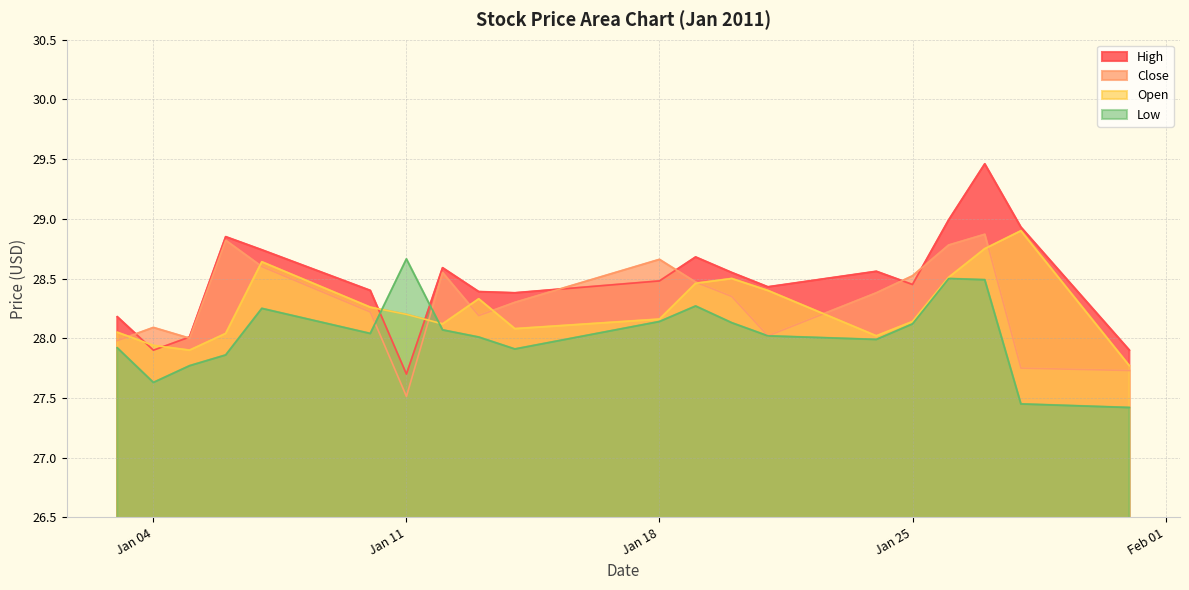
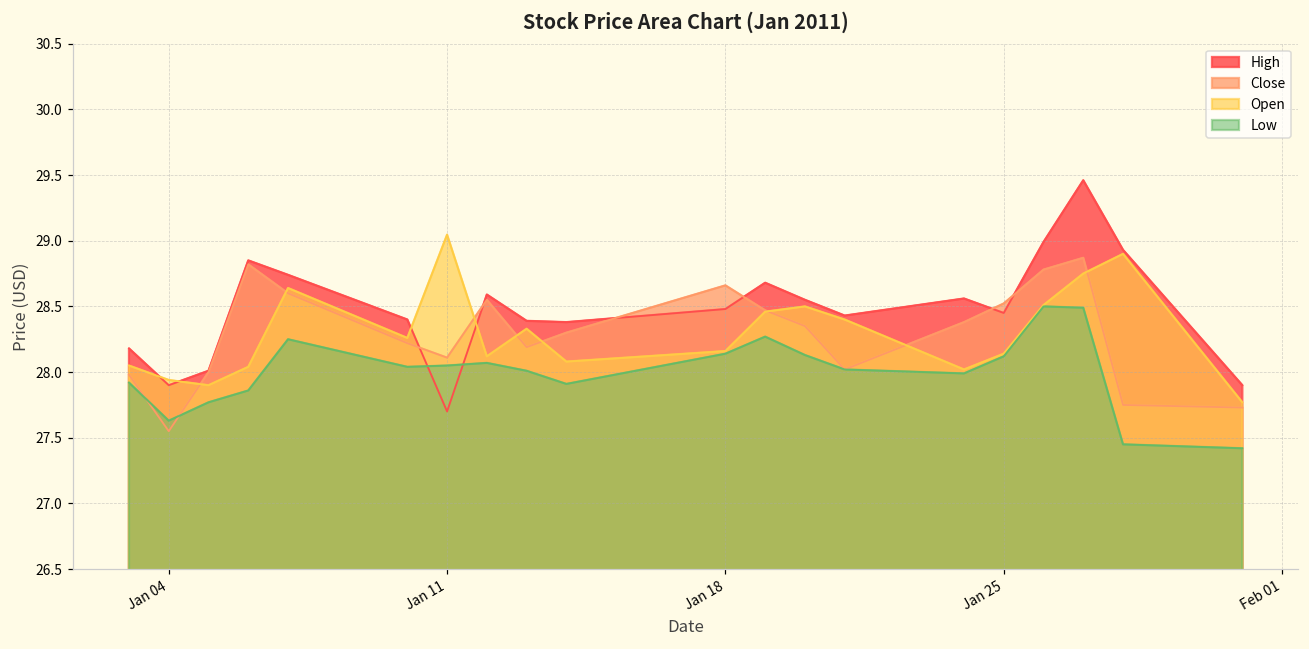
  {
    "High": {
      "Jan 04": 27.90,
      "Jan 11": 27.70,
      "Jan 18": 28.48,
      "Jan 25": 28.45
    },
    "Close": {
-     "Jan 04": 28.09,
-     "Jan 11": 27.51,
+     "Jan 04": 27.55,
+     "Jan 11": 28.11,
      "Jan 18": 28.66,
      "Jan 25": 28.52
    },
    "Open": {
      "Jan 04": 27.94,
-     "Jan 11": 28.20
+     "Jan 11": 29.05
    },
    "Low": {
      "Jan 04": 27.63,
-     "Jan 11": 28.66
+     "Jan 11": 28.05
    }
  }
